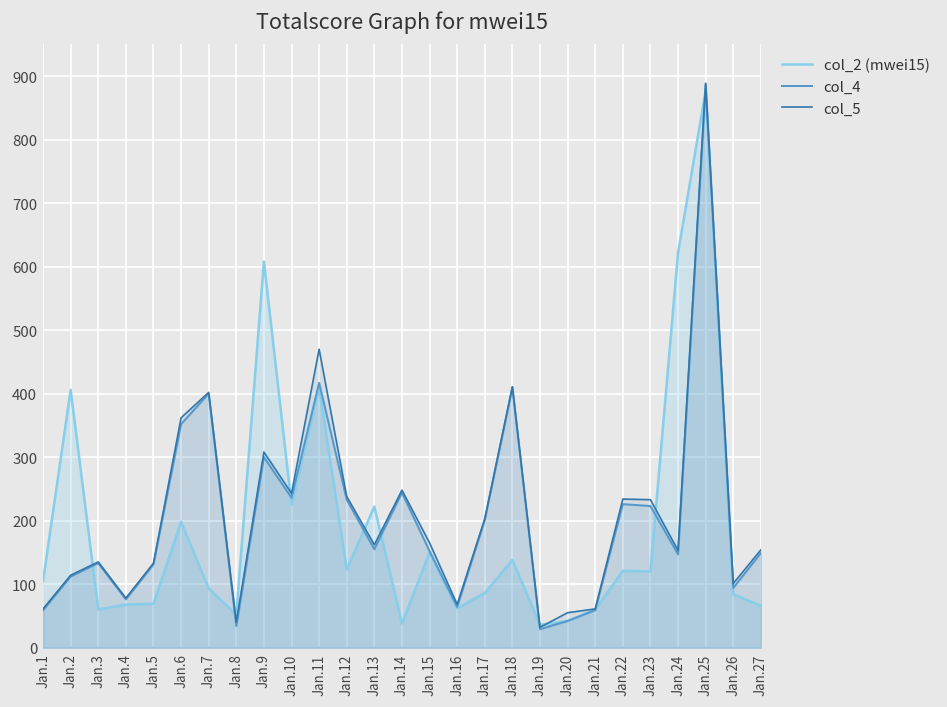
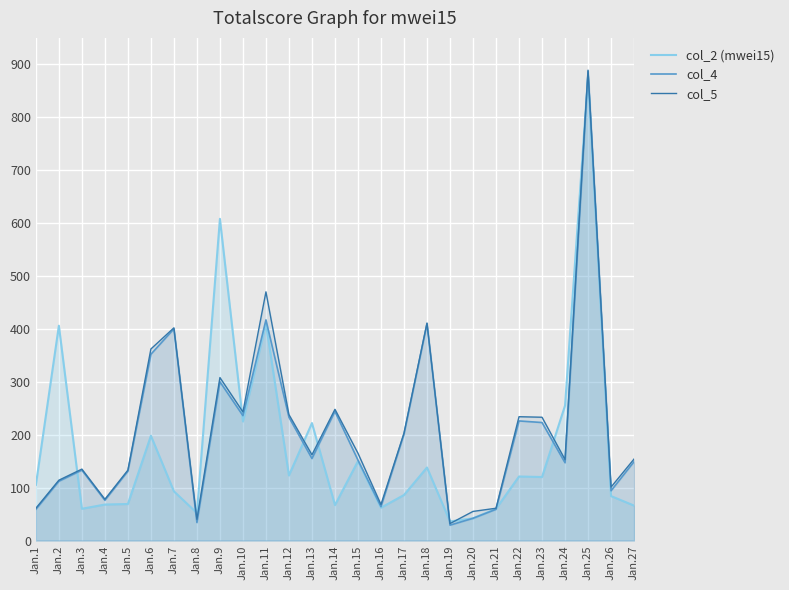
  {
    "col_2 (mwei15)": {
      "Jan.1": 110,
      "Jan.2": 410,
      "Jan.3": 60,
      "Jan.4": 70,
      "Jan.5": 70,
      "Jan.6": 200,
      "Jan.7": 90,
      "Jan.8": 50,
      "Jan.9": 610,
      "Jan.10": 230,
      "Jan.11": 410,
      "Jan.12": 120,
      "Jan.13": 220,
-     "Jan.14": 40,
+     "Jan.14": 70,
      "Jan.17": 90,
      "Jan.18": 140,
      "Jan.22": 120,
      "Jan.23": 120,
-     "Jan.24": 620,
+     "Jan.24": 260,
      "Jan.25": 880,
      "Jan.26": 80,
      "Jan.27": 70
    }
  }
